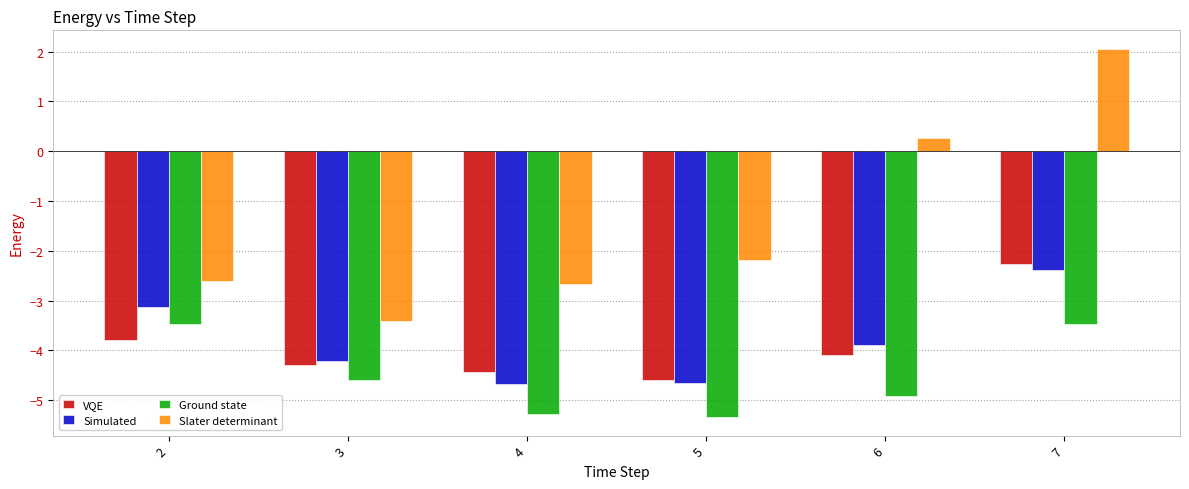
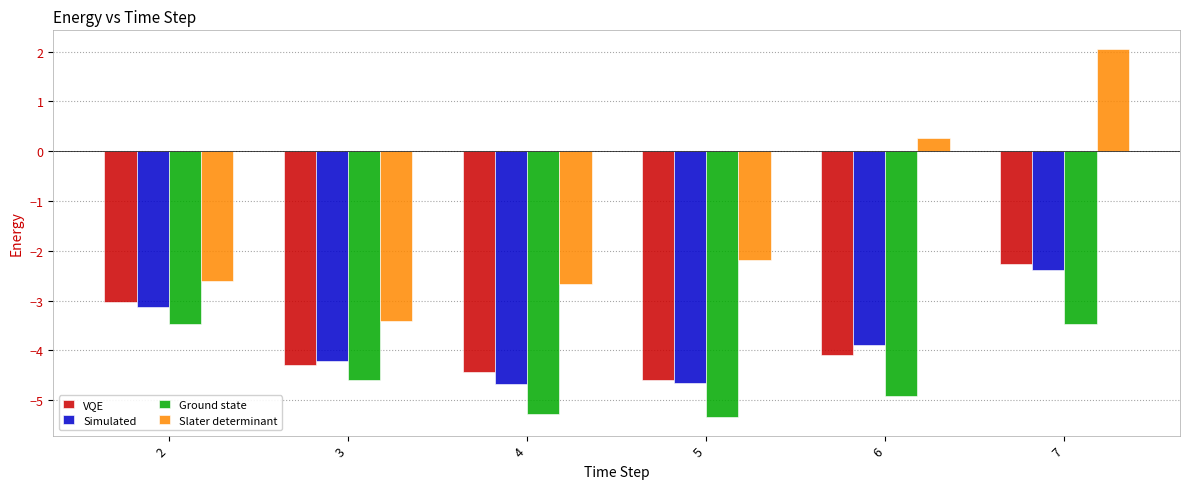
  {
    "VQE": {
-     "2": -3.8,
+     "2": -3.0,
      "3": -4.3,
      "4": -4.4,
      "5": -4.6,
      "6": -4.1,
      "7": -2.3
    },
    "Simulated": {
      "2": -3.1,
      "3": -4.2,
      "4": -4.7,
      "5": -4.7,
      "6": -3.9,
      "7": -2.4
    },
    "Ground state": {
      "2": -3.5,
      "3": -4.6,
      "4": -5.3,
      "5": -5.3,
      "6": -4.9,
      "7": -3.5
    },
    "Slater determinant": {
      "2": -2.6,
      "3": -3.4,
      "4": -2.7,
      "5": -2.2,
      "6": 0.3,
      "7": 2.1
    }
  }
